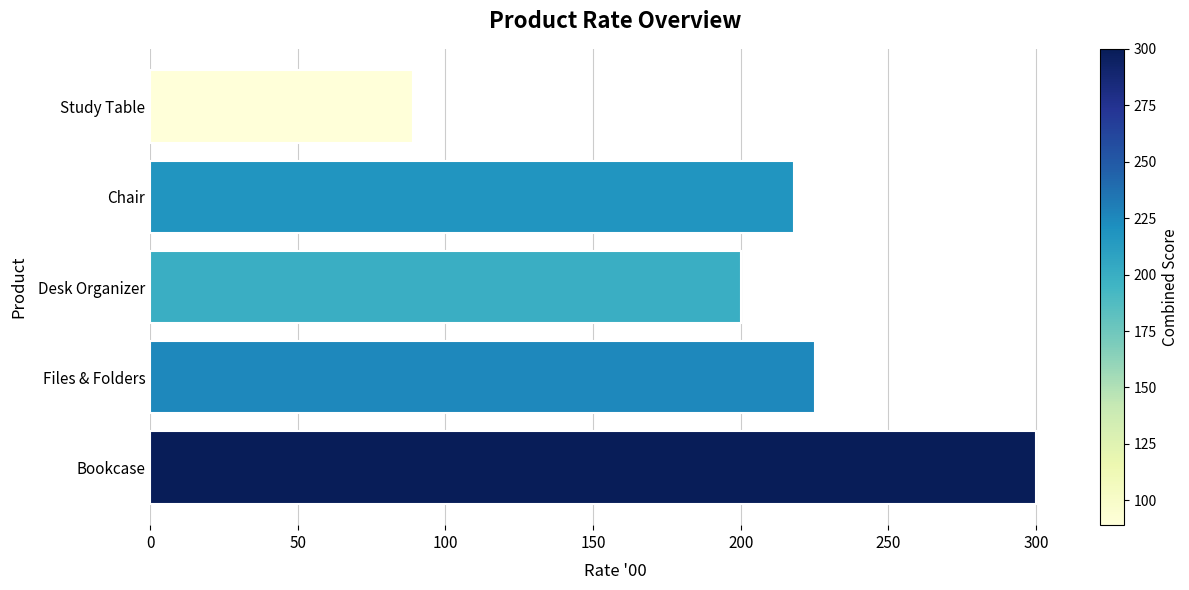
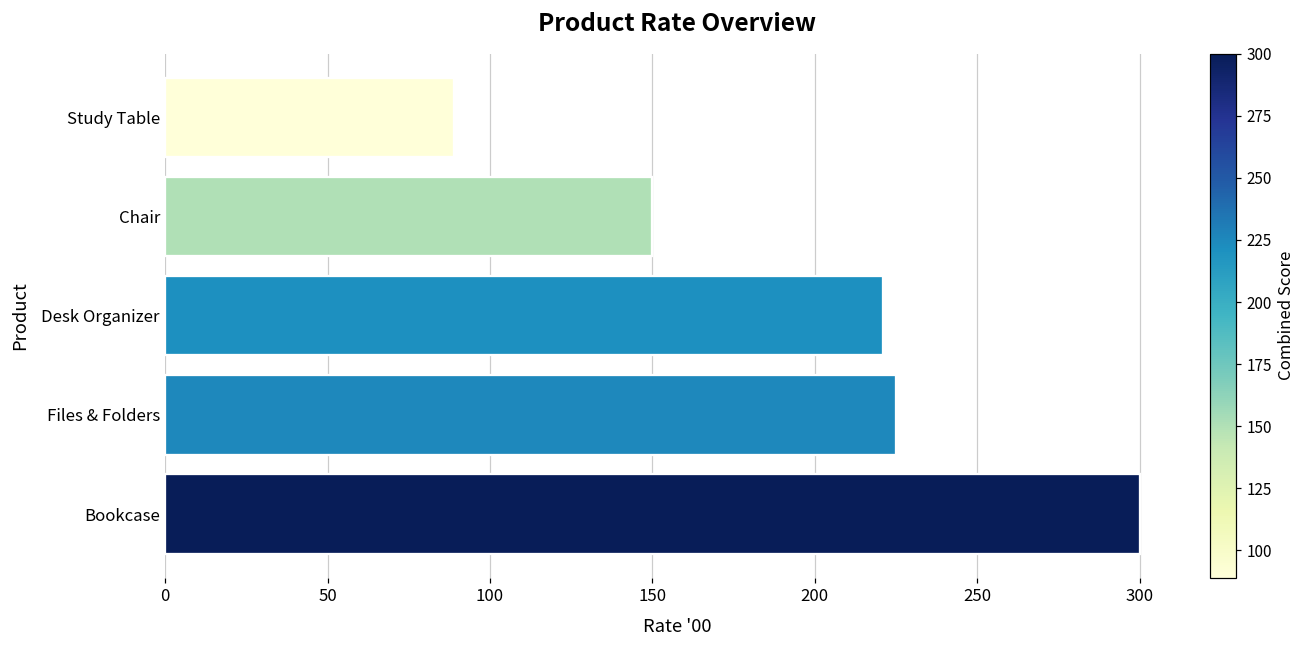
  {
    "Study Table": 89,
-   "Chair": 218,
-   "Desk Organizer": 200,
+   "Chair": 150,
+   "Desk Organizer": 221,
    "Files & Folders": 225,
    "Bookcase": 300
  }
